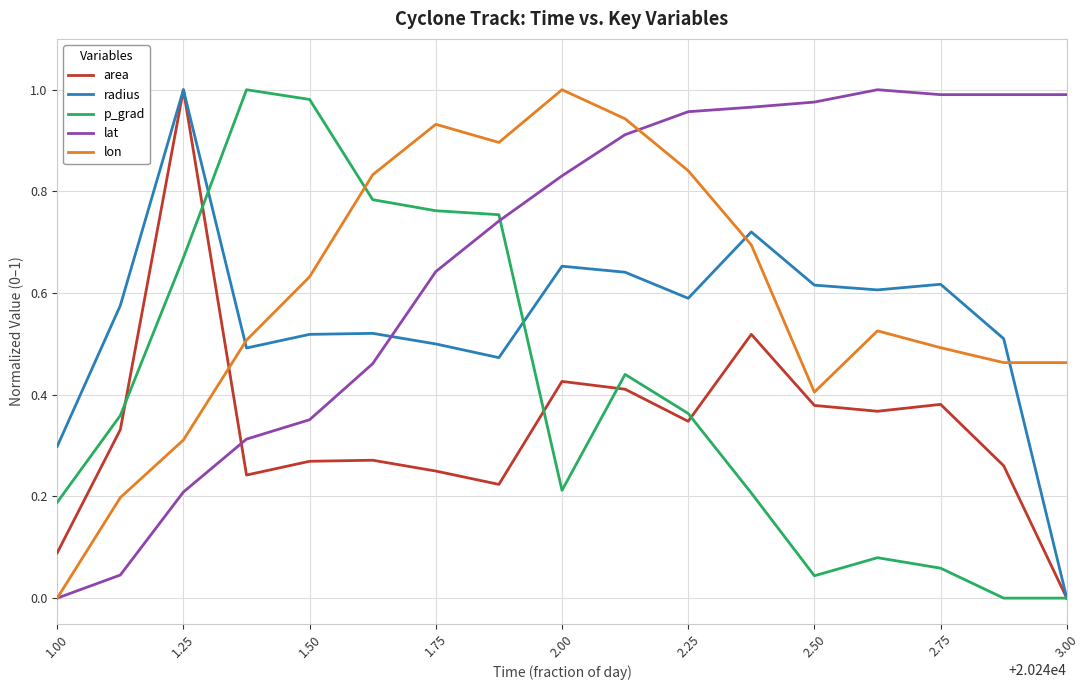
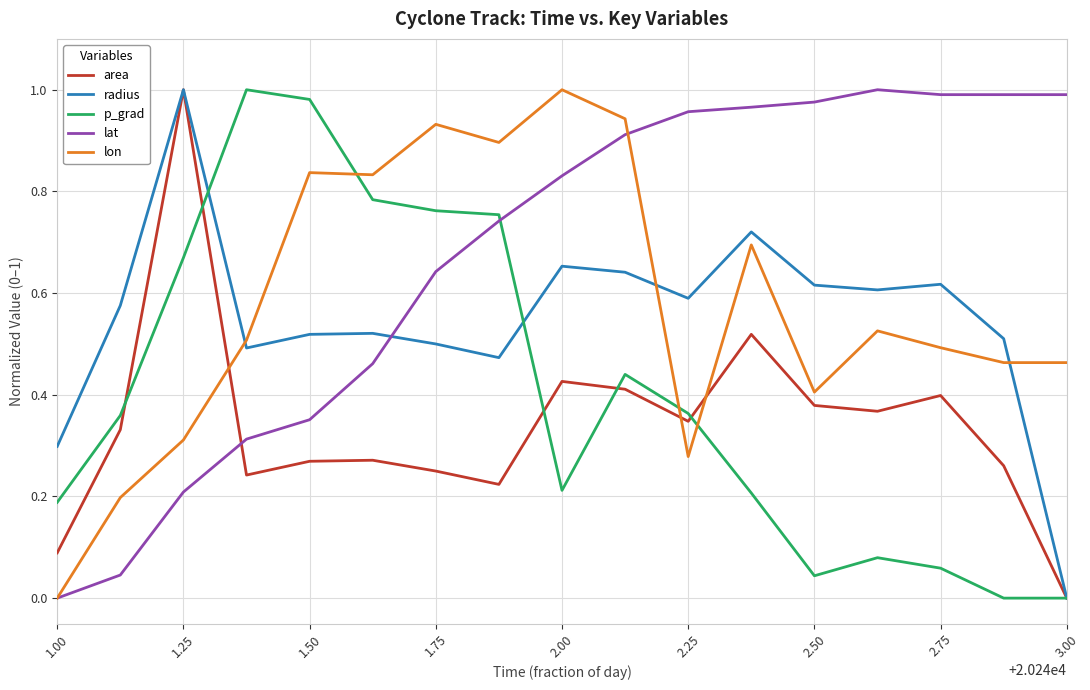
  {
    "area": {
      "1.00": 0.09,
      "1.50": 0.27,
      "1.75": 0.25,
      "2.00": 0.43,
      "2.25": 0.35,
      "2.50": 0.38,
-     "2.75": 0.38
+     "2.75": 0.40
    },
    "radius": {
      "1.00": 0.30,
      "1.50": 0.52,
      "1.75": 0.50,
      "2.00": 0.65,
      "2.25": 0.59,
      "2.50": 0.62,
      "2.75": 0.62
    },
    "p_grad": {
      "1.00": 0.19,
      "1.25": 0.67,
      "1.50": 0.98,
      "1.75": 0.76,
      "2.00": 0.21,
      "2.25": 0.36,
      "2.50": 0.04,
      "2.75": 0.06
    },
    "lat": {
      "1.25": 0.21,
      "1.50": 0.35,
      "1.75": 0.64,
      "2.00": 0.83,
      "2.25": 0.96,
      "2.50": 0.98,
      "2.75": 0.99,
      "3.00": 0.99
    },
    "lon": {
      "1.25": 0.31,
-     "1.50": 0.63,
+     "1.50": 0.84,
      "1.75": 0.93,
      "2.00": 1.00,
-     "2.25": 0.84,
+     "2.25": 0.28,
      "2.50": 0.41,
      "2.75": 0.49,
      "3.00": 0.46
    }
  }
